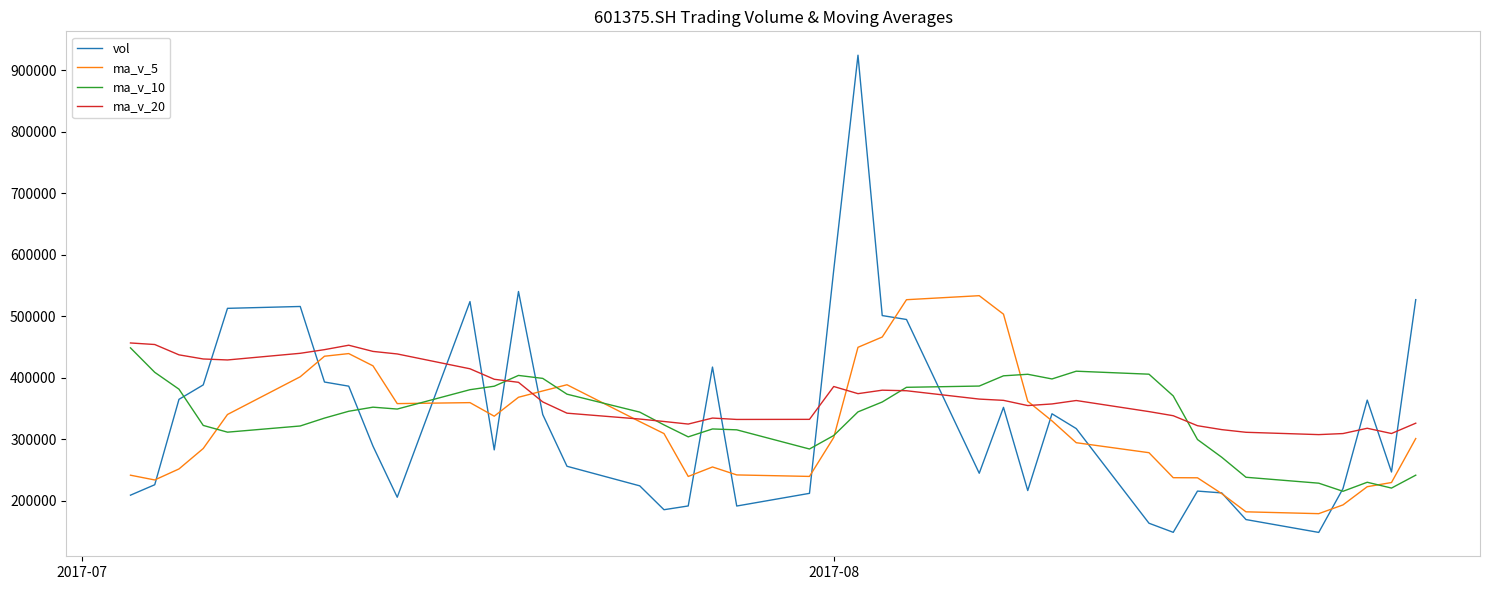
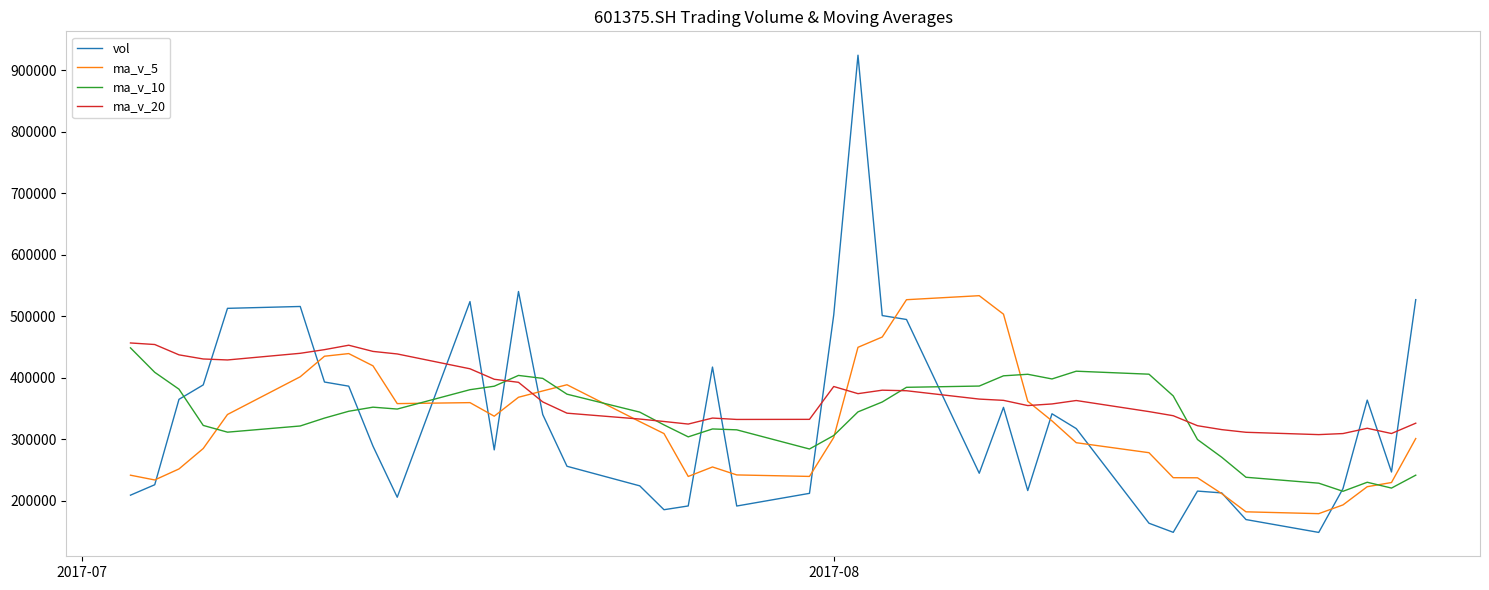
  {
    "vol": {
-     "2017-08": 580000
+     "2017-08": 500000
    },
    "ma_v_20": {
      "2017-08": 390000
    }
  }
